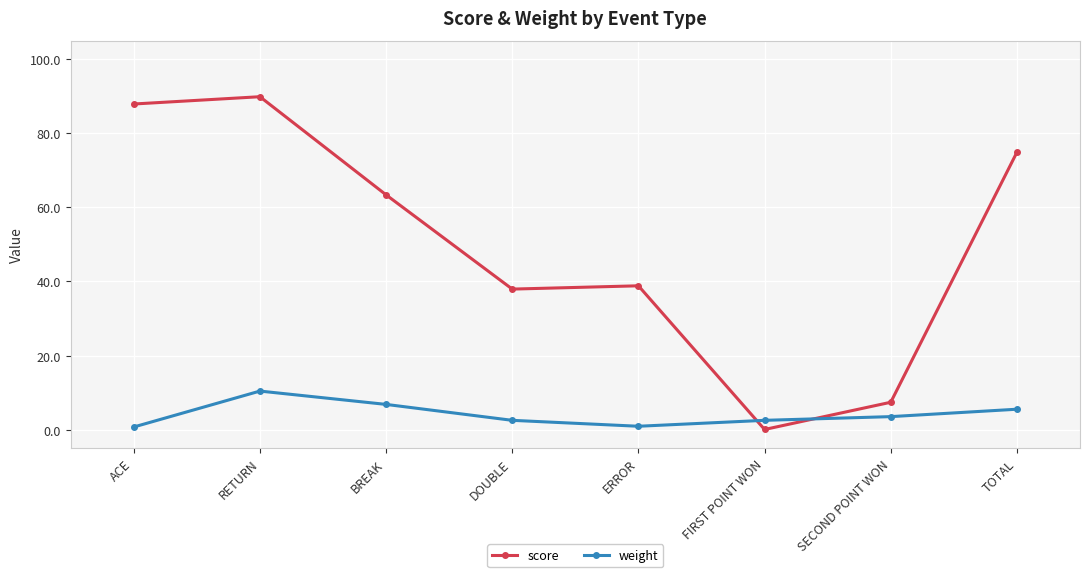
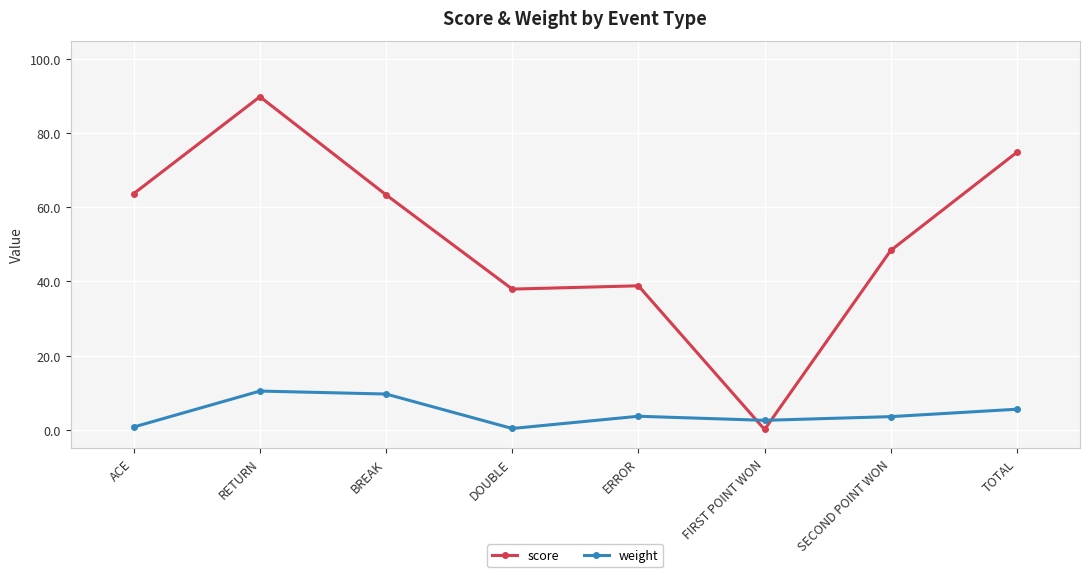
  {
    "score": {
-     "ACE": 88,
+     "ACE": 64,
      "RETURN": 90,
      "BREAK": 63,
      "DOUBLE": 38,
      "ERROR": 39,
      "FIRST POINT WON": 0,
-     "SECOND POINT WON": 7,
+     "SECOND POINT WON": 48,
      "TOTAL": 75
    },
    "weight": {
      "ACE": 1,
      "RETURN": 10,
-     "BREAK": 7,
-     "DOUBLE": 3,
-     "ERROR": 1,
+     "BREAK": 10,
+     "DOUBLE": 0,
+     "ERROR": 4,
      "FIRST POINT WON": 3,
      "SECOND POINT WON": 4,
      "TOTAL": 6
    }
  }
